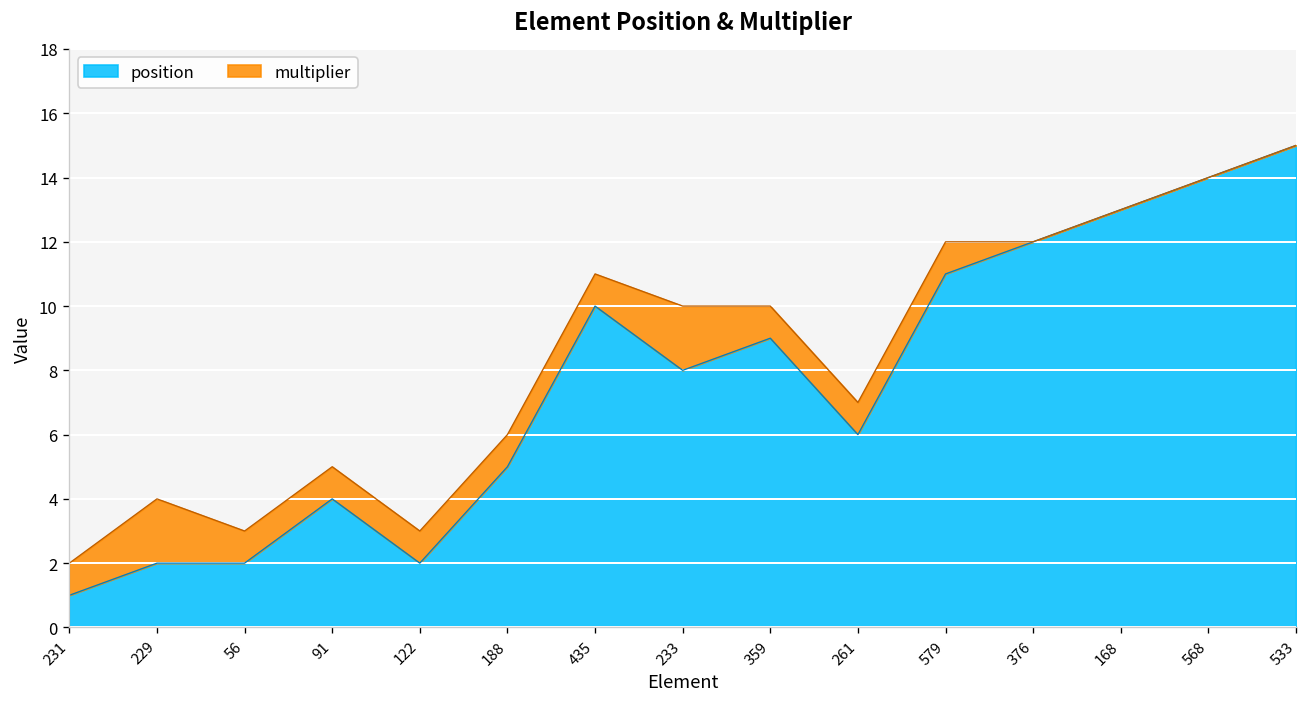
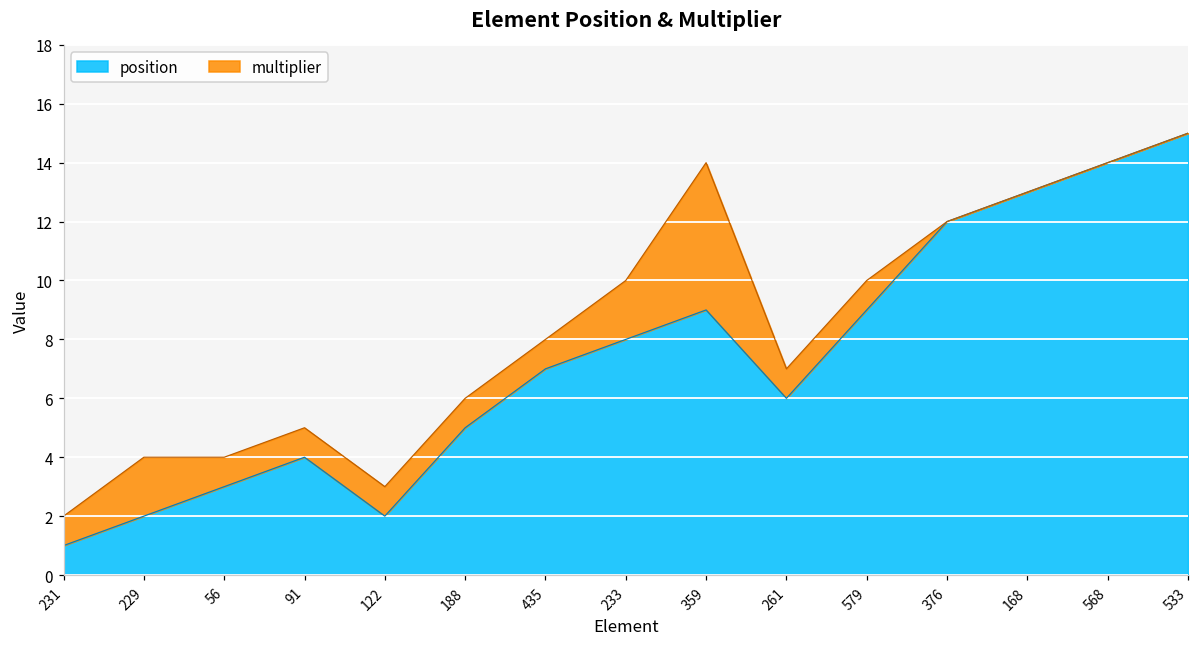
  {
    "position": {
      "231": 1,
      "229": 2,
-     "56": 2,
+     "56": 3,
      "91": 4,
      "122": 2,
      "188": 5,
-     "435": 10,
+     "435": 7,
      "233": 8,
      "359": 9,
      "261": 6,
-     "579": 11
+     "579": 9
    },
    "multiplier": {
      "231": 1,
      "229": 2,
      "56": 1,
      "91": 1,
      "122": 1,
      "188": 1,
      "435": 1,
      "233": 2,
-     "359": 1,
+     "359": 5,
      "261": 1,
      "579": 1
    }
  }
